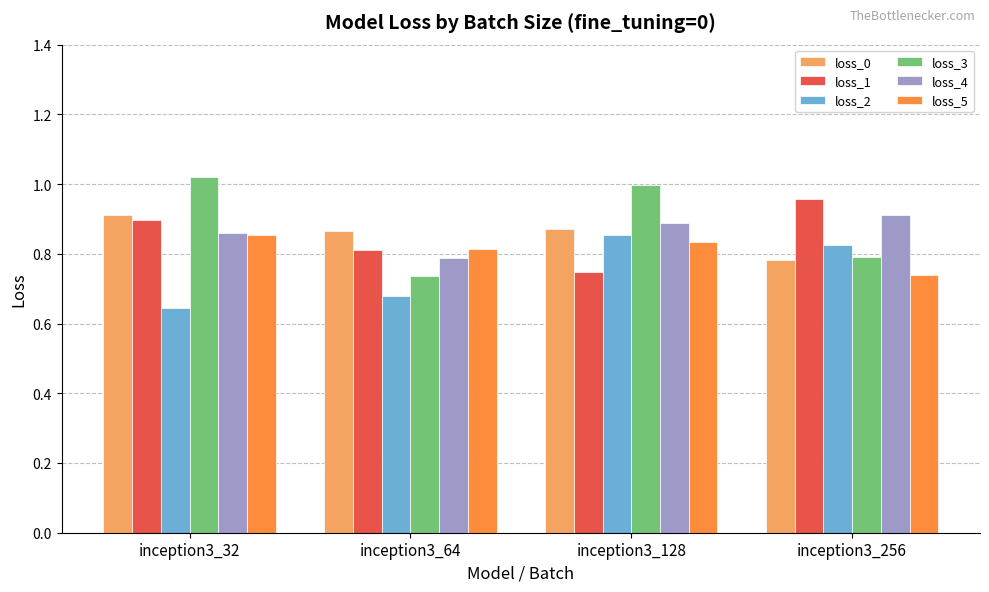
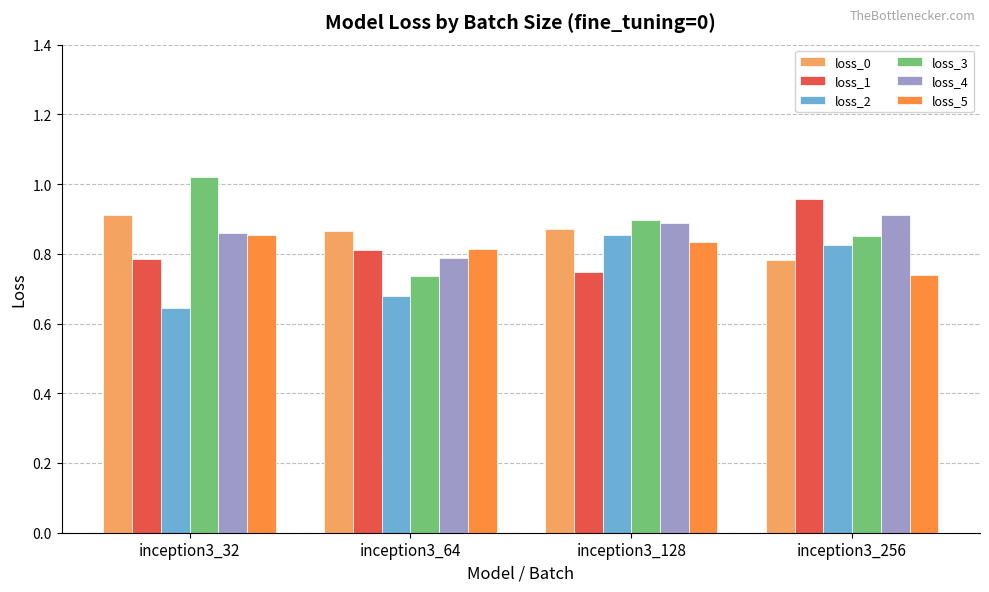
  {
    "loss_1": {
-     "inception3_32": 0.90,
+     "inception3_32": 0.78,
      "inception3_64": 0.81,
      "inception3_128": 0.75,
      "inception3_256": 0.96
    },
    "loss_3": {
      "inception3_32": 1.02,
      "inception3_64": 0.74,
-     "inception3_128": 1.00,
-     "inception3_256": 0.79
+     "inception3_128": 0.90,
+     "inception3_256": 0.85
    }
  }
